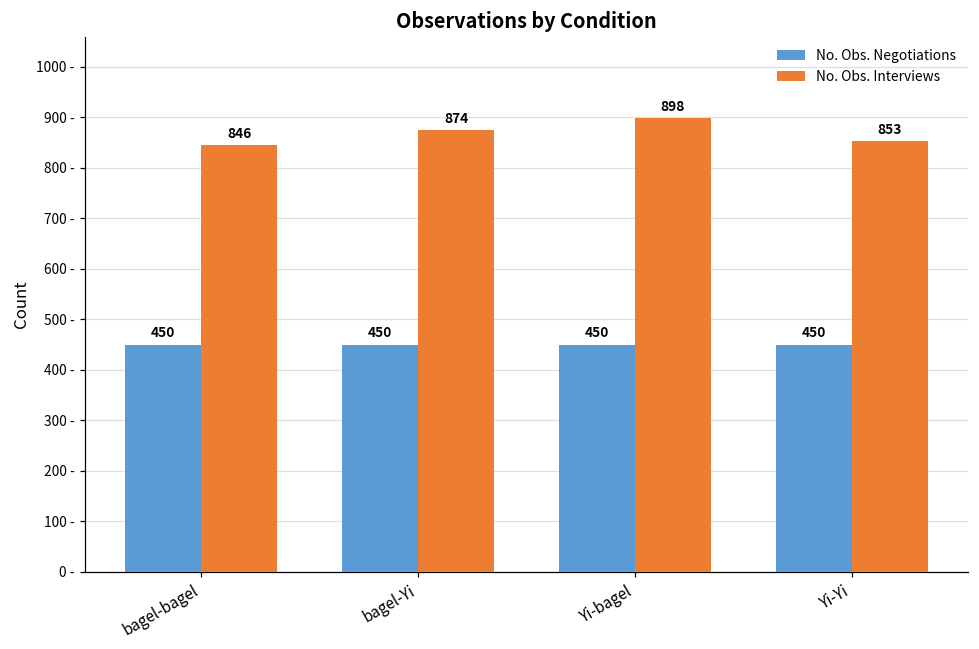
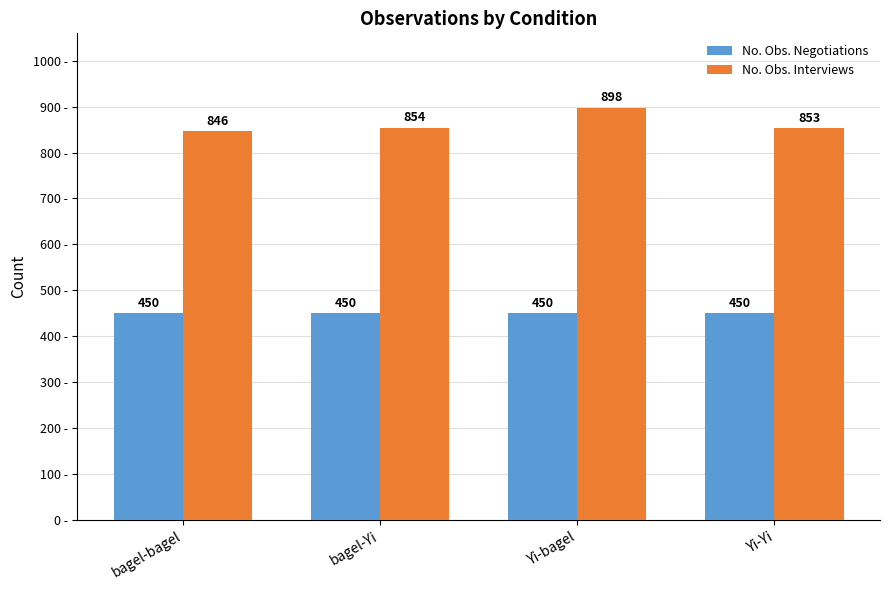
  {
    "No. Obs. Negotiations": {
      "bagel-bagel": 450,
      "bagel-Yi": 450,
      "Yi-bagel": 450,
      "Yi-Yi": 450
    },
    "No. Obs. Interviews": {
      "bagel-bagel": 846,
-     "bagel-Yi": 874,
+     "bagel-Yi": 854,
      "Yi-bagel": 898,
      "Yi-Yi": 853
    }
  }
